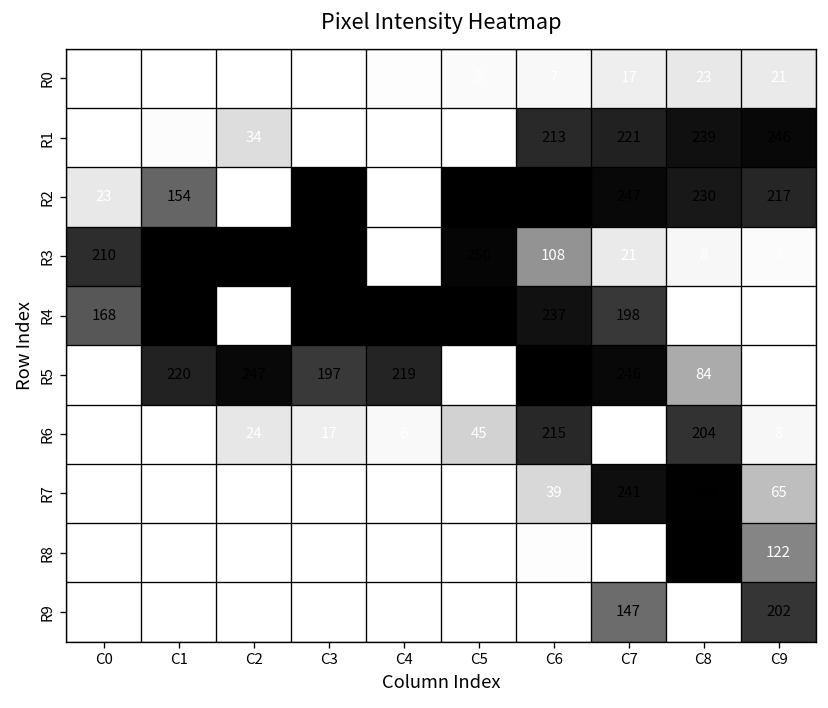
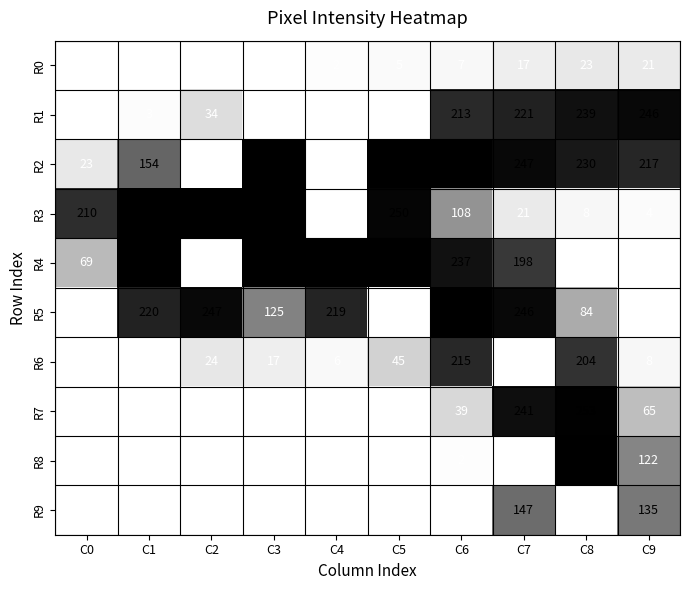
  {
    "R2": {
      "C1": 154
    },
    "R3": {
      "C6": 108
    },
    "R4": {
-     "C0": 168,
+     "C0": 69,
      "C7": 198
    },
    "R5": {
-     "C3": 197,
+     "C3": 125,
      "C8": 84
    },
    "R6": {
      "C8": 204
    },
    "R7": {
      "C9": 65
    },
    "R8": {
      "C9": 122
    },
    "R9": {
      "C7": 147,
-     "C9": 202
+     "C9": 135
    }
  }
